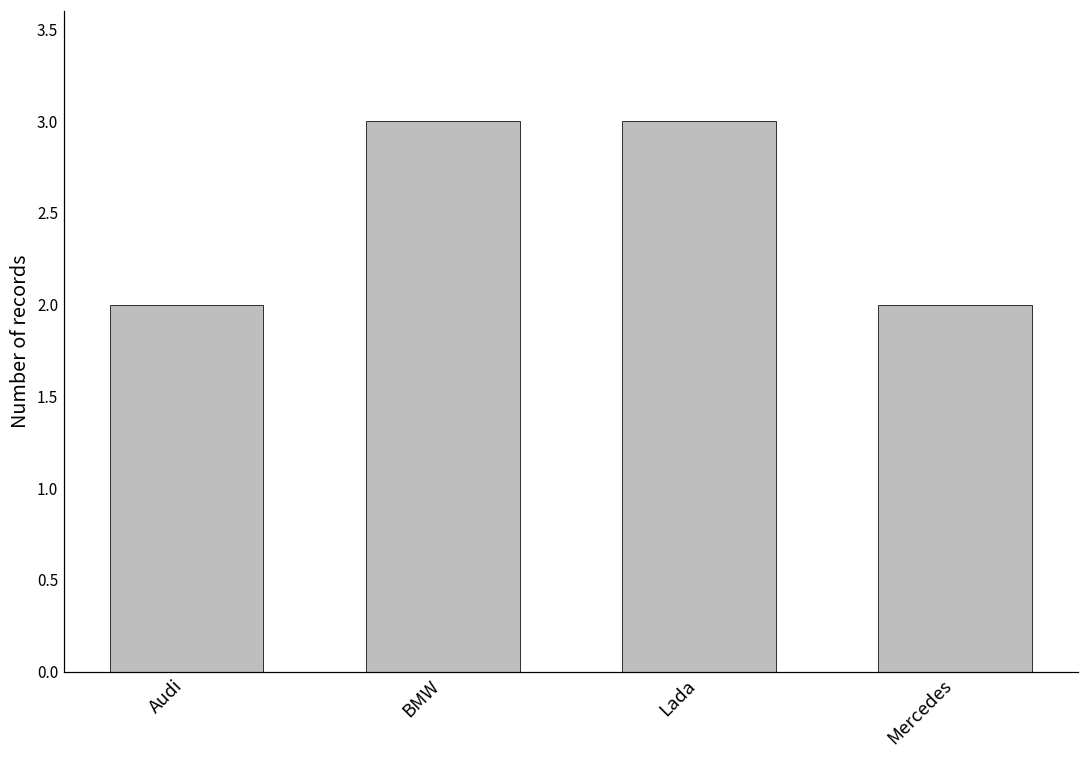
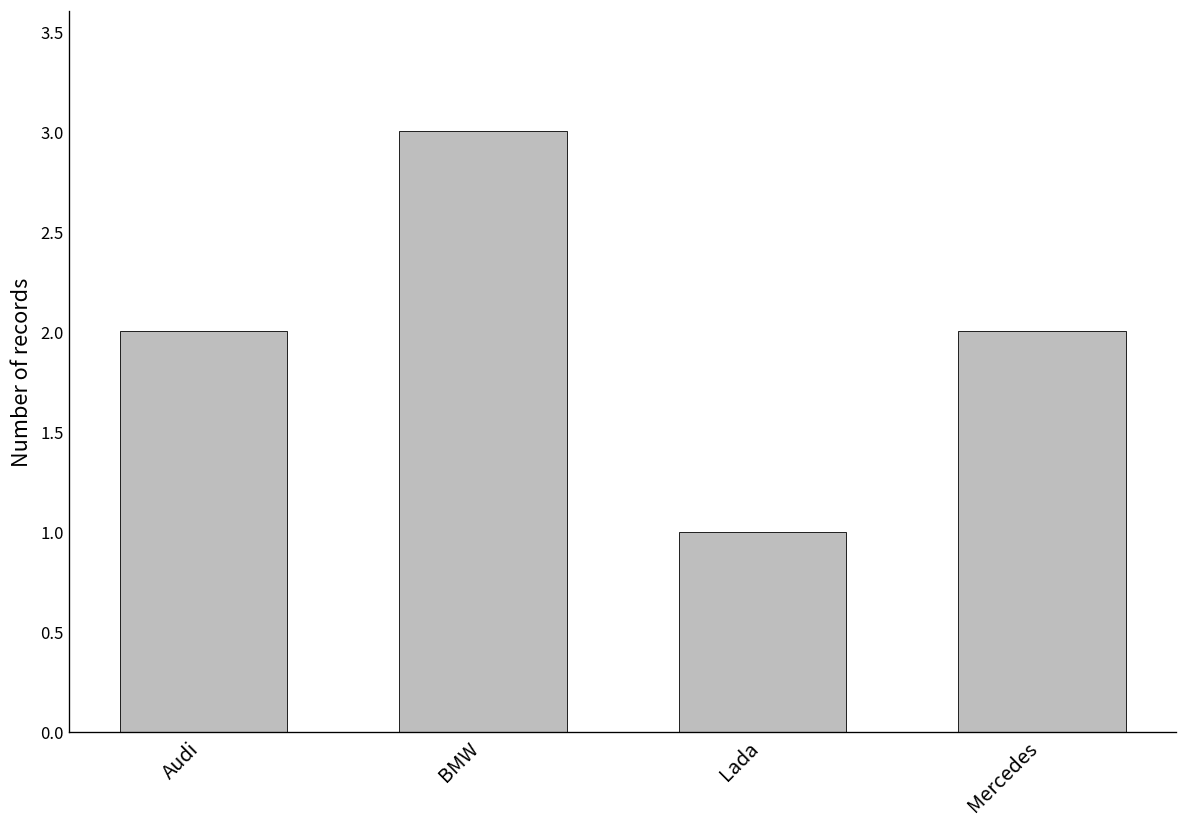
  {
    "Audi": 2,
    "BMW": 3,
-   "Lada": 3,
+   "Lada": 1,
    "Mercedes": 2
  }
